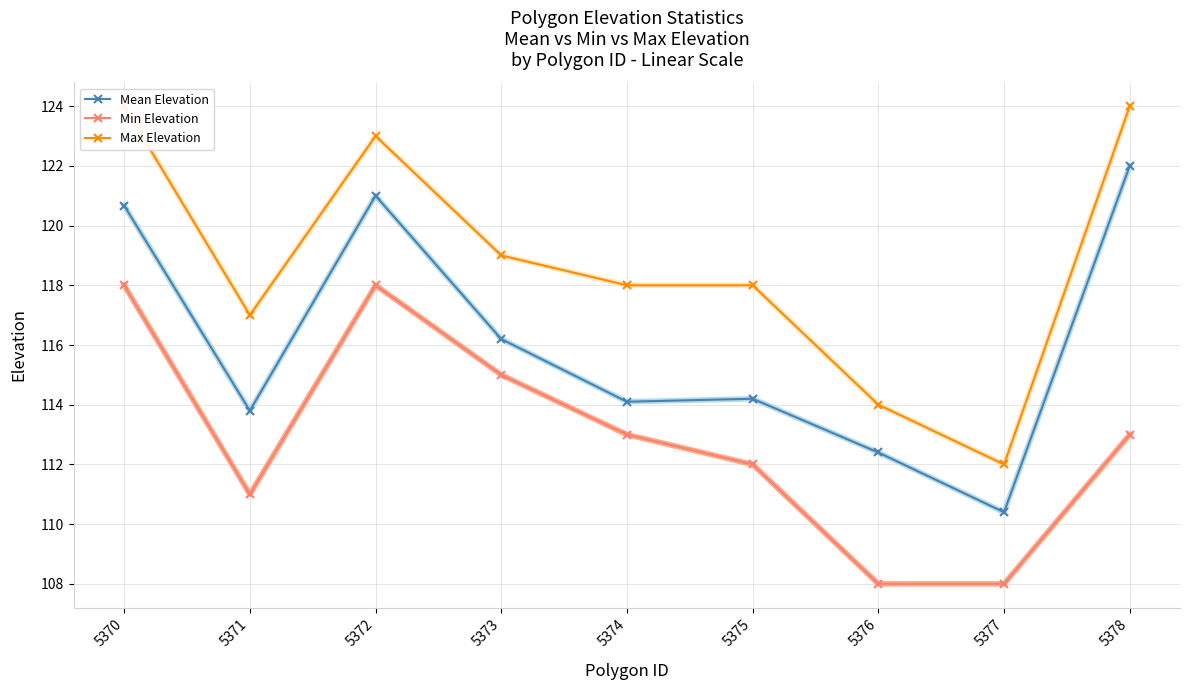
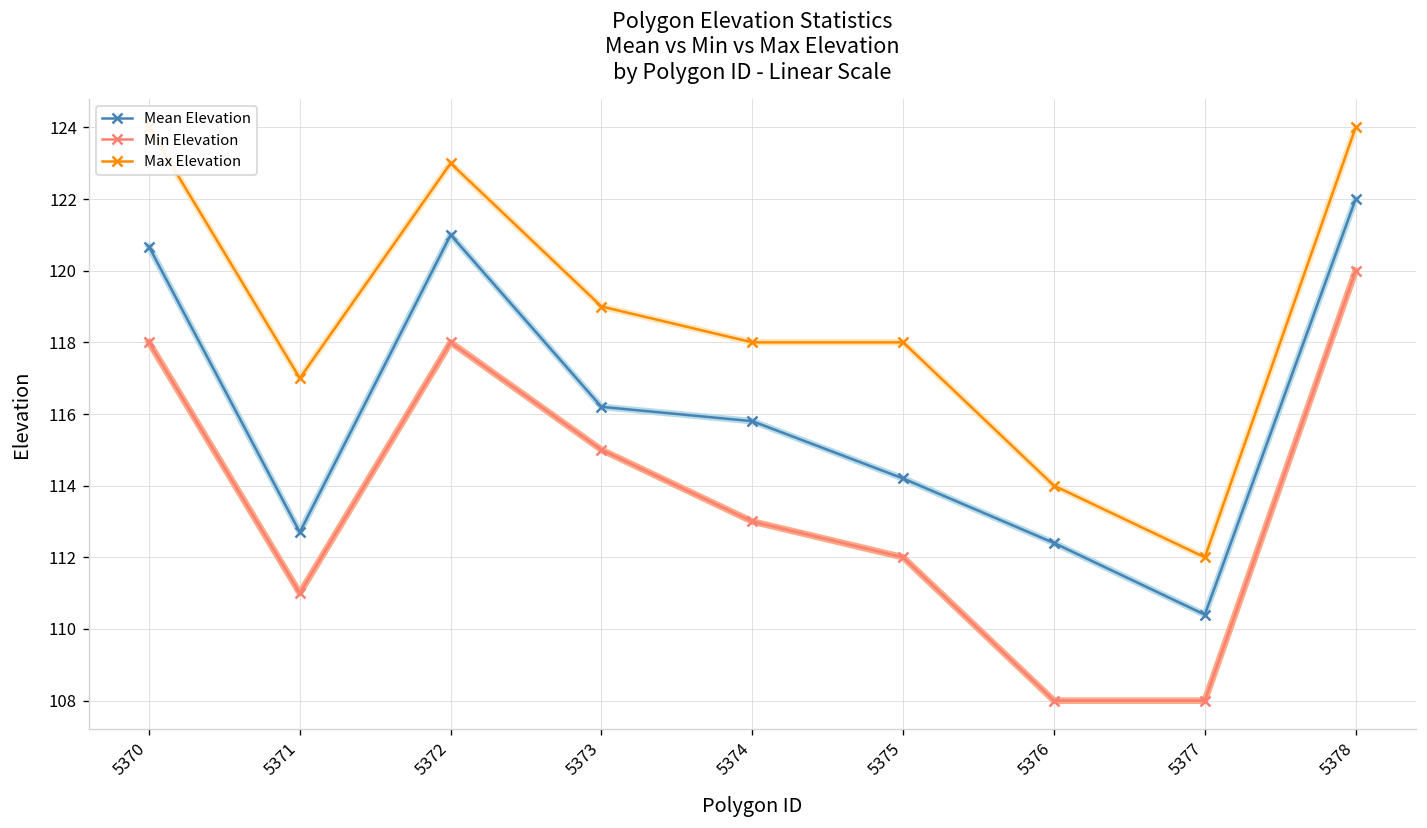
  {
    "Mean Elevation": {
      "5370": 120.7,
-     "5371": 113.8,
+     "5371": 112.7,
      "5372": 121.0,
      "5373": 116.2,
-     "5374": 114.1,
+     "5374": 115.8,
      "5375": 114.2,
      "5376": 112.4,
      "5377": 110.4,
      "5378": 122.0
    },
    "Min Elevation": {
      "5370": 118,
      "5371": 111,
      "5372": 118,
      "5373": 115,
      "5374": 113,
      "5375": 112,
      "5376": 108,
      "5377": 108,
-     "5378": 113
+     "5378": 120
    },
    "Max Elevation": {
      "5371": 117.0,
      "5372": 123.0,
      "5373": 119.0,
      "5374": 118.0,
      "5375": 118.0,
      "5376": 114.0,
      "5377": 112.0,
      "5378": 124.0
    }
  }
